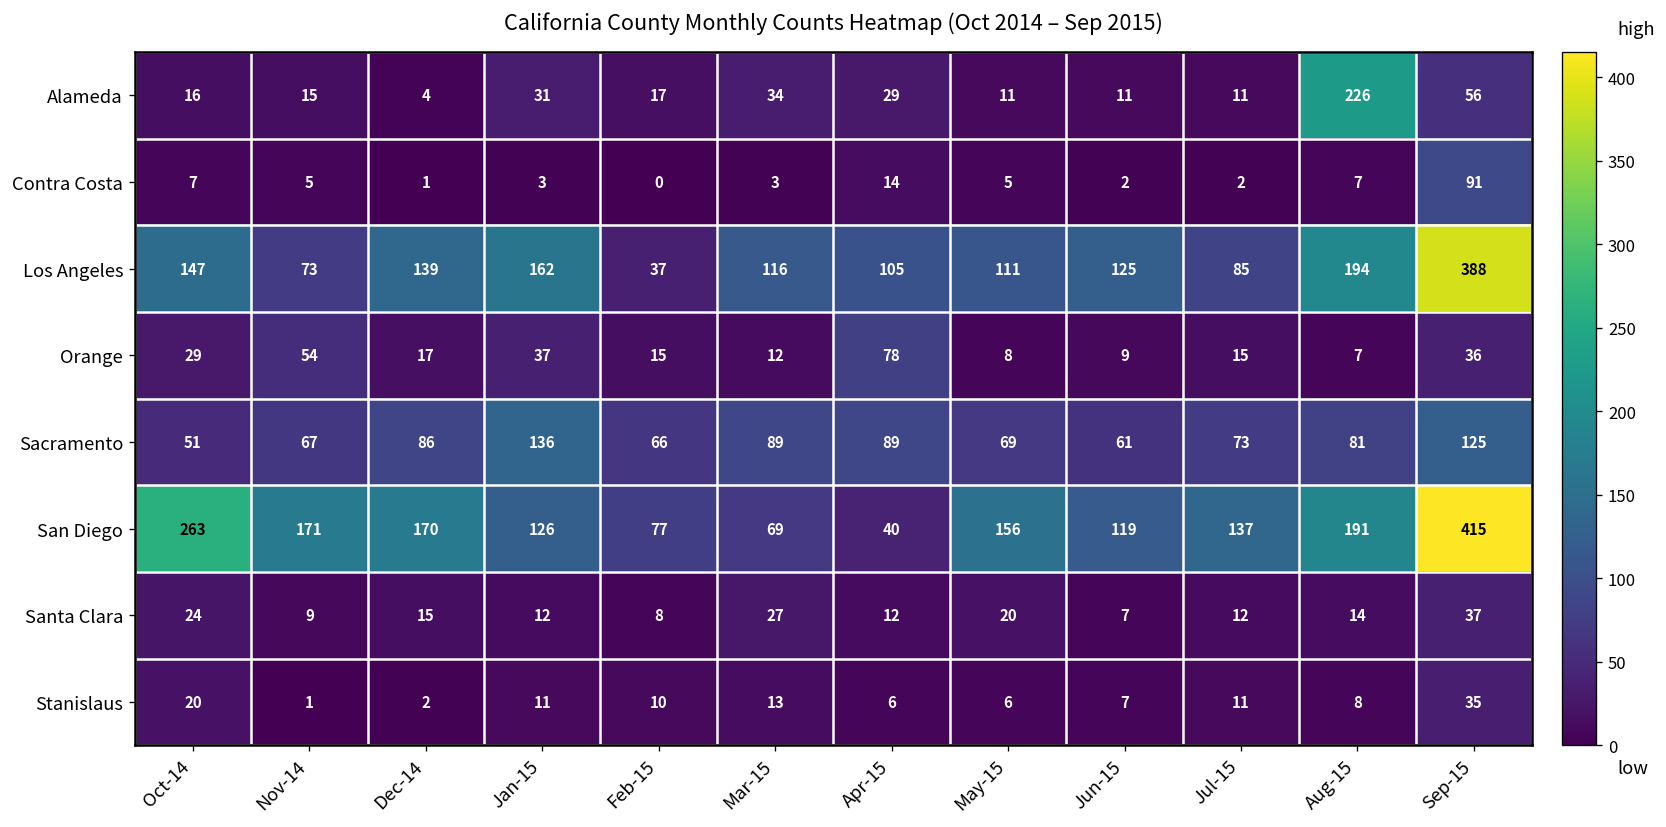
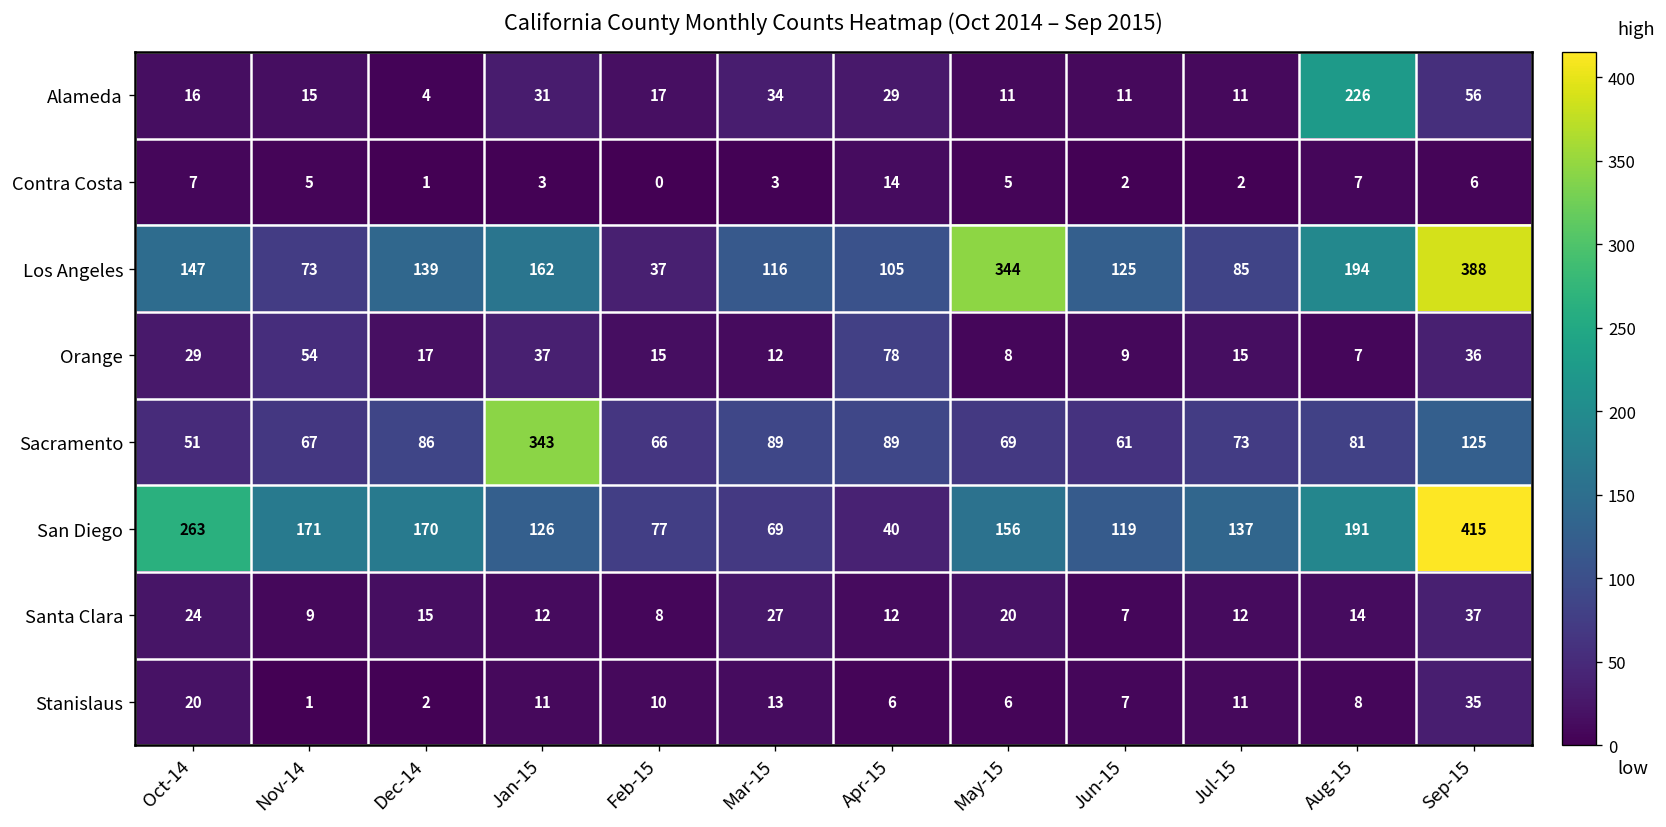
  {
    "Alameda": {
      "Oct-14": 16,
      "Nov-14": 15,
      "Dec-14": 4,
      "Jan-15": 31,
      "Feb-15": 17,
      "Mar-15": 34,
      "Apr-15": 29,
      "May-15": 11,
      "Jun-15": 11,
      "Jul-15": 11,
      "Aug-15": 226,
      "Sep-15": 56
    },
    "Contra Costa": {
      "Oct-14": 7,
      "Nov-14": 5,
      "Dec-14": 1,
      "Jan-15": 3,
      "Feb-15": 0,
      "Mar-15": 3,
      "Apr-15": 14,
      "May-15": 5,
      "Jun-15": 2,
      "Jul-15": 2,
      "Aug-15": 7,
-     "Sep-15": 91
+     "Sep-15": 6
    },
    "Los Angeles": {
      "Oct-14": 147,
      "Nov-14": 73,
      "Dec-14": 139,
      "Jan-15": 162,
      "Feb-15": 37,
      "Mar-15": 116,
      "Apr-15": 105,
-     "May-15": 111,
+     "May-15": 344,
      "Jun-15": 125,
      "Jul-15": 85,
      "Aug-15": 194,
      "Sep-15": 388
    },
    "Orange": {
      "Oct-14": 29,
      "Nov-14": 54,
      "Dec-14": 17,
      "Jan-15": 37,
      "Feb-15": 15,
      "Mar-15": 12,
      "Apr-15": 78,
      "May-15": 8,
      "Jun-15": 9,
      "Jul-15": 15,
      "Aug-15": 7,
      "Sep-15": 36
    },
    "Sacramento": {
      "Oct-14": 51,
      "Nov-14": 67,
      "Dec-14": 86,
-     "Jan-15": 136,
+     "Jan-15": 343,
      "Feb-15": 66,
      "Mar-15": 89,
      "Apr-15": 89,
      "May-15": 69,
      "Jun-15": 61,
      "Jul-15": 73,
      "Aug-15": 81,
      "Sep-15": 125
    },
    "San Diego": {
      "Oct-14": 263,
      "Nov-14": 171,
      "Dec-14": 170,
      "Jan-15": 126,
      "Feb-15": 77,
      "Mar-15": 69,
      "Apr-15": 40,
      "May-15": 156,
      "Jun-15": 119,
      "Jul-15": 137,
      "Aug-15": 191,
      "Sep-15": 415
    },
    "Santa Clara": {
      "Oct-14": 24,
      "Nov-14": 9,
      "Dec-14": 15,
      "Jan-15": 12,
      "Feb-15": 8,
      "Mar-15": 27,
      "Apr-15": 12,
      "May-15": 20,
      "Jun-15": 7,
      "Jul-15": 12,
      "Aug-15": 14,
      "Sep-15": 37
    },
    "Stanislaus": {
      "Oct-14": 20,
      "Nov-14": 1,
      "Dec-14": 2,
      "Jan-15": 11,
      "Feb-15": 10,
      "Mar-15": 13,
      "Apr-15": 6,
      "May-15": 6,
      "Jun-15": 7,
      "Jul-15": 11,
      "Aug-15": 8,
      "Sep-15": 35
    }
  }
